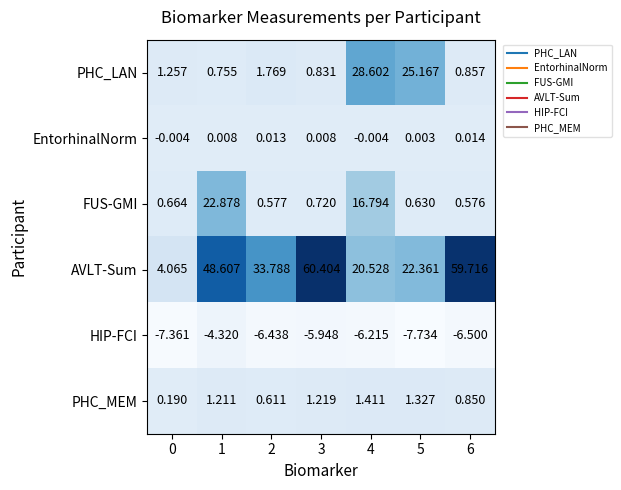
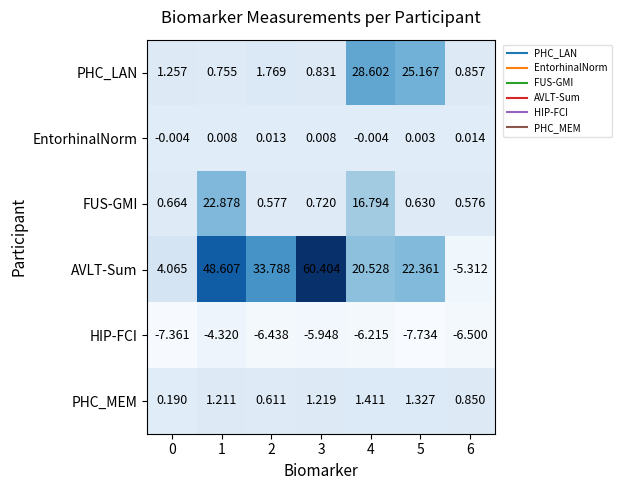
  {
    "PHC_LAN": {
      "0": 1.257,
      "1": 0.755,
      "2": 1.769,
      "3": 0.831,
      "4": 28.602,
      "5": 25.167,
      "6": 0.857
    },
    "EntorhinalNorm": {
      "0": -0.004,
      "1": 0.008,
      "2": 0.013,
      "3": 0.008,
      "4": -0.004,
      "5": 0.003,
      "6": 0.014
    },
    "FUS-GMI": {
      "0": 0.664,
      "1": 22.878,
      "2": 0.577,
      "3": 0.720,
      "4": 16.794,
      "5": 0.630,
      "6": 0.576
    },
    "AVLT-Sum": {
      "0": 4.065,
      "1": 48.607,
      "2": 33.788,
      "3": 60.404,
      "4": 20.528,
      "5": 22.361,
-     "6": 59.716
+     "6": -5.312
    },
    "HIP-FCI": {
      "0": -7.361,
      "1": -4.320,
      "2": -6.438,
      "3": -5.948,
      "4": -6.215,
      "5": -7.734,
      "6": -6.500
    },
    "PHC_MEM": {
      "0": 0.190,
      "1": 1.211,
      "2": 0.611,
      "3": 1.219,
      "4": 1.411,
      "5": 1.327,
      "6": 0.850
    }
  }
